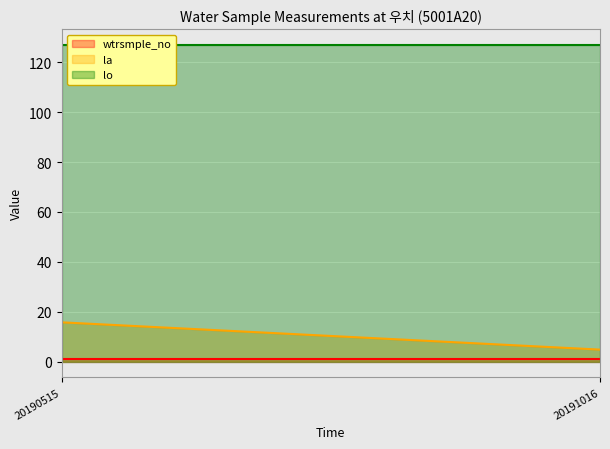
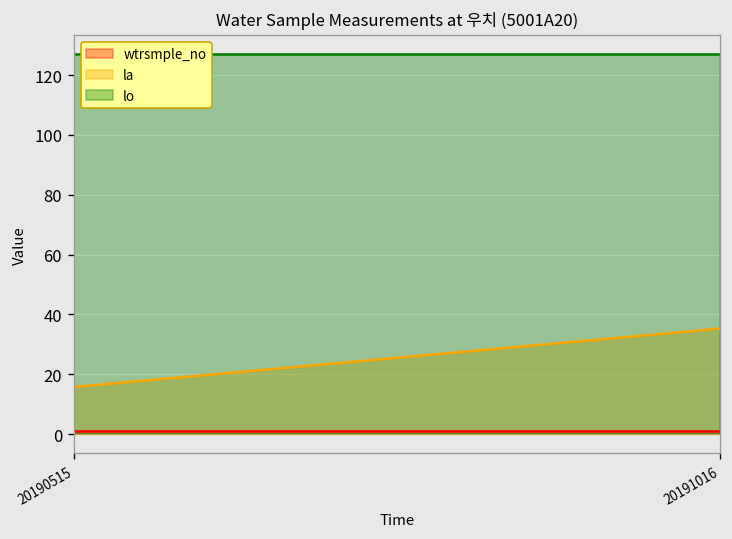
  {
    "wtrsmple_no": {
      "20190515": 1,
      "20191016": 1
    },
    "la": {
      "20190515": 16,
-     "20191016": 5
+     "20191016": 35
    },
    "lo": {
      "20190515": 127,
      "20191016": 127
    }
  }
